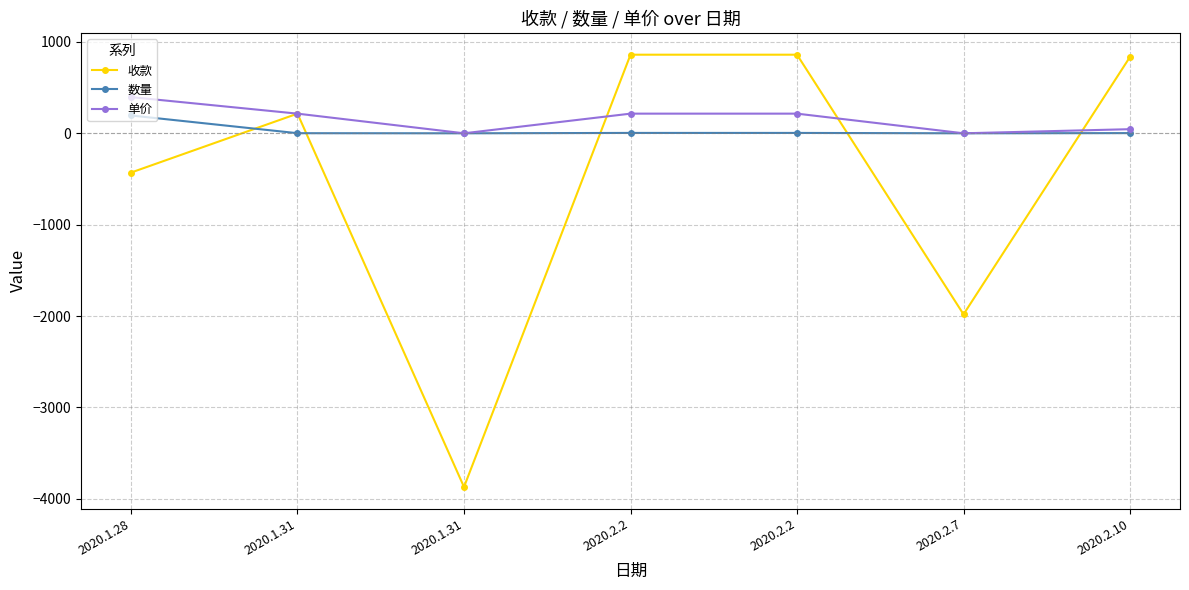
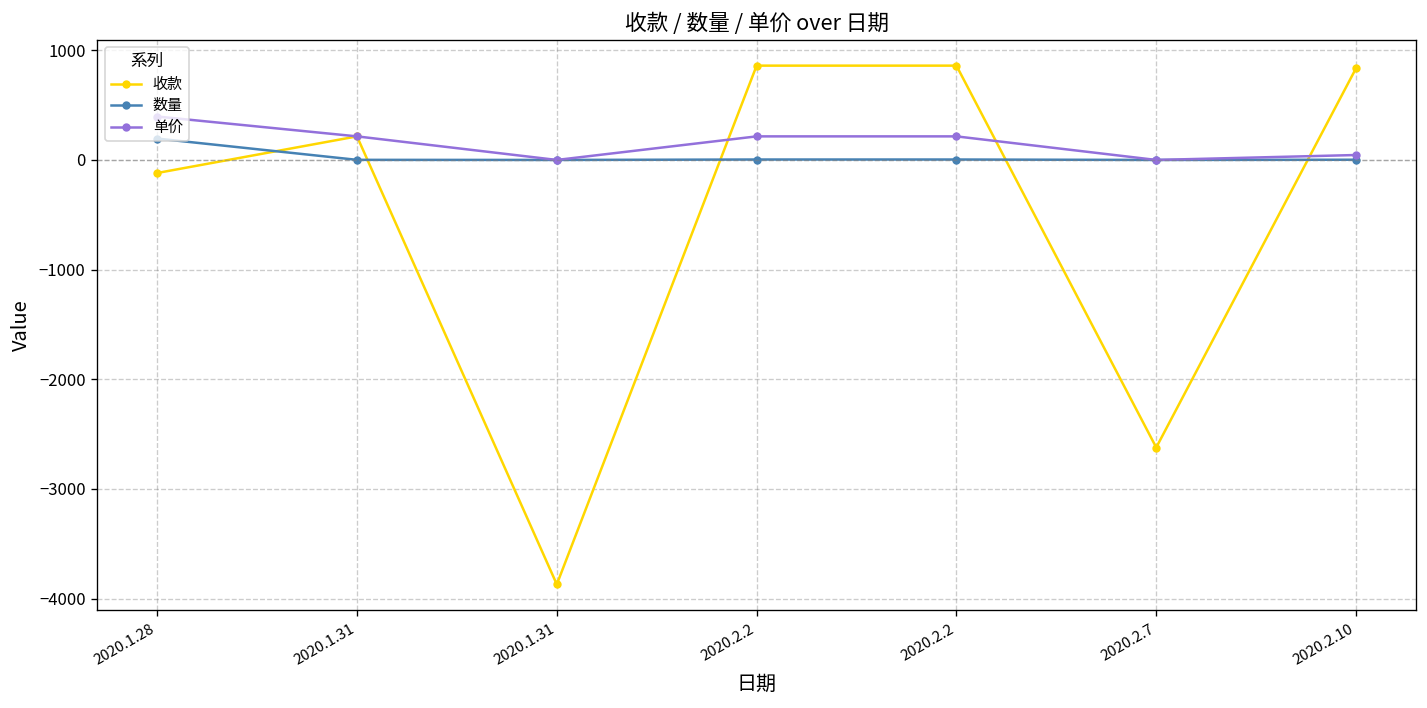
  {
    "收款": {
-     "2020.1.28": -400,
-     "2020.2.7": -2000,
+     "2020.1.28": -100,
+     "2020.2.7": -2600,
      "2020.2.10": 800
    },
    "数量": {
      "2020.2.10": 0
    },
    "单价": {
      "2020.2.10": 0
    }
  }
